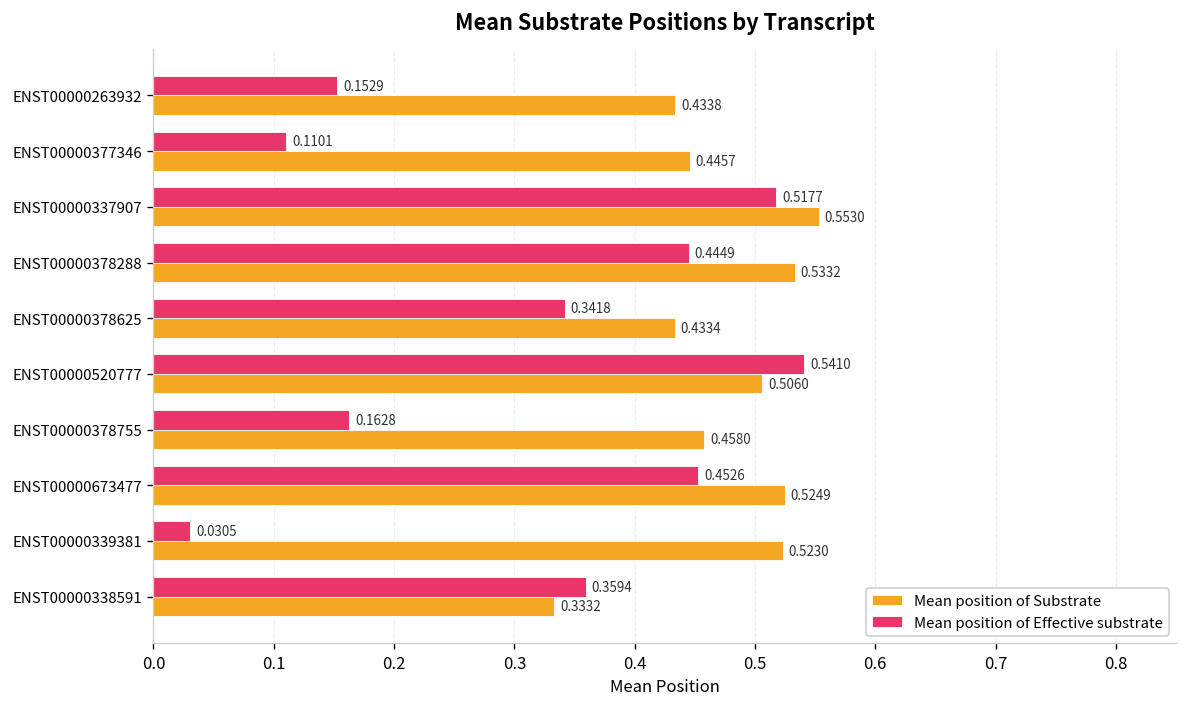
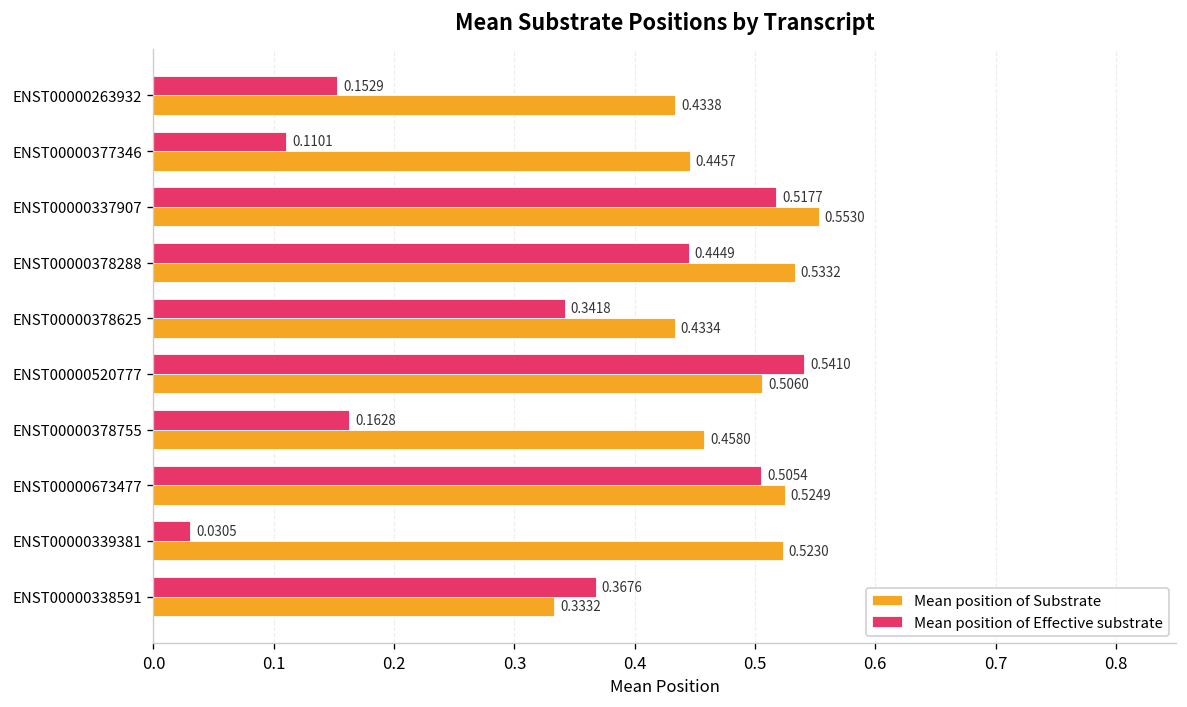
  {
    "Mean position of Substrate": {
      "ENST00000263932": 0.4338,
      "ENST00000377346": 0.4457,
      "ENST00000337907": 0.5530,
      "ENST00000378288": 0.5332,
      "ENST00000378625": 0.4334,
      "ENST00000520777": 0.5060,
      "ENST00000378755": 0.4580,
      "ENST00000673477": 0.5249,
      "ENST00000339381": 0.5230,
      "ENST00000338591": 0.3332
    },
    "Mean position of Effective substrate": {
      "ENST00000263932": 0.1529,
      "ENST00000377346": 0.1101,
      "ENST00000337907": 0.5177,
      "ENST00000378288": 0.4449,
      "ENST00000378625": 0.3418,
      "ENST00000520777": 0.5410,
      "ENST00000378755": 0.1628,
-     "ENST00000673477": 0.4526,
+     "ENST00000673477": 0.5054,
      "ENST00000339381": 0.0305,
-     "ENST00000338591": 0.3594
+     "ENST00000338591": 0.3676
    }
  }
